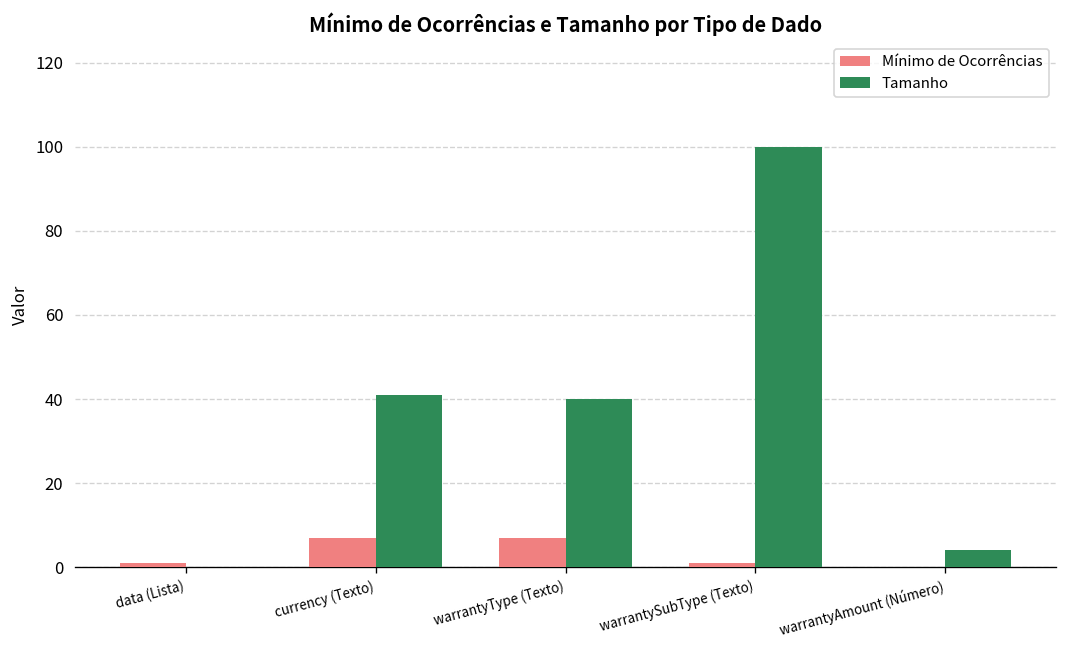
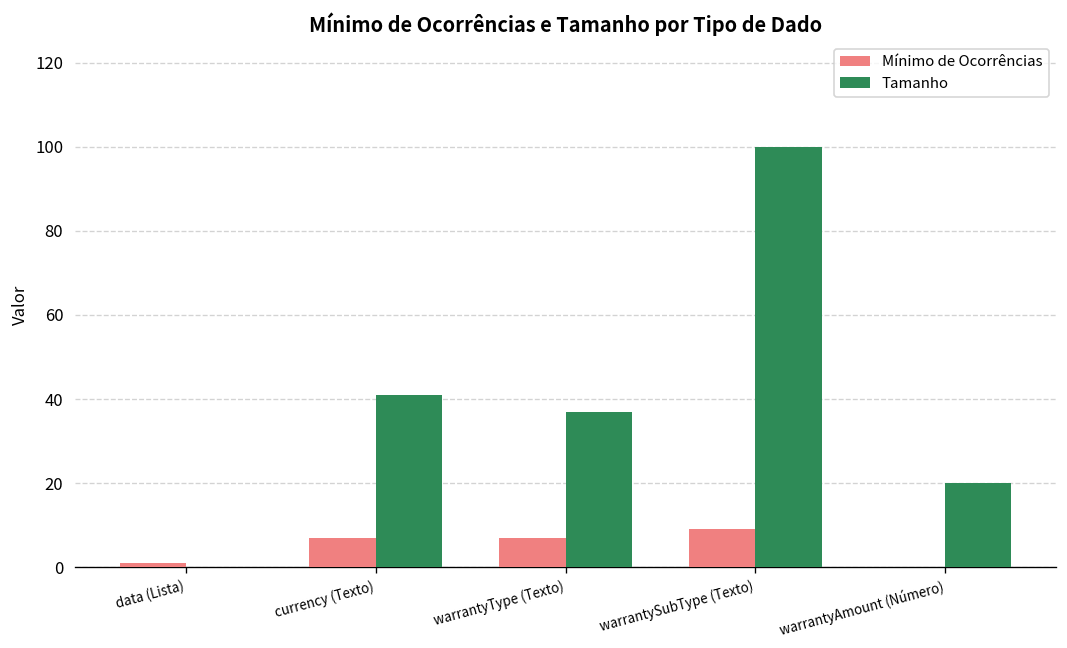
  {
    "Mínimo de Ocorrências": {
      "data (Lista)": 1,
      "currency (Texto)": 7,
      "warrantyType (Texto)": 7,
-     "warrantySubType (Texto)": 1,
+     "warrantySubType (Texto)": 9,
      "warrantyAmount (Número)": 0
    },
    "Tamanho": {
      "data (Lista)": 0,
      "currency (Texto)": 41,
-     "warrantyType (Texto)": 40,
+     "warrantyType (Texto)": 37,
      "warrantySubType (Texto)": 100,
-     "warrantyAmount (Número)": 4
+     "warrantyAmount (Número)": 20
    }
  }
